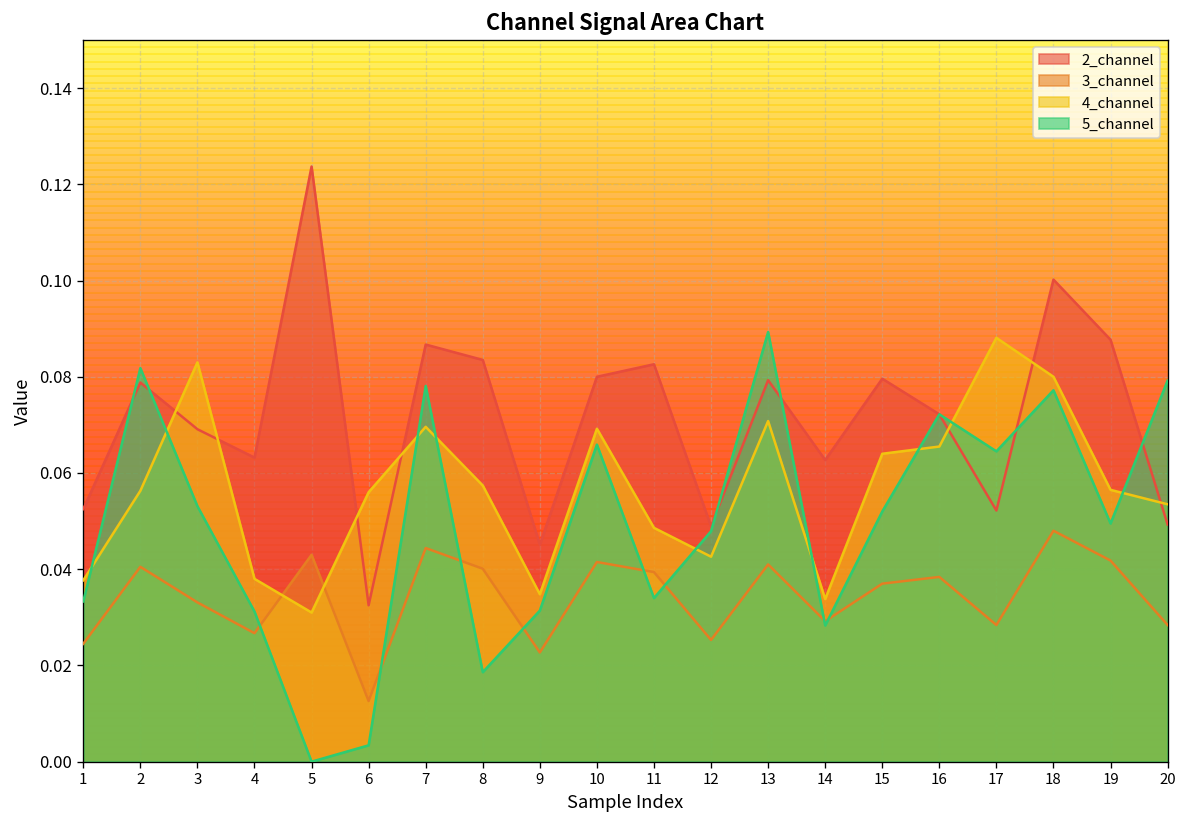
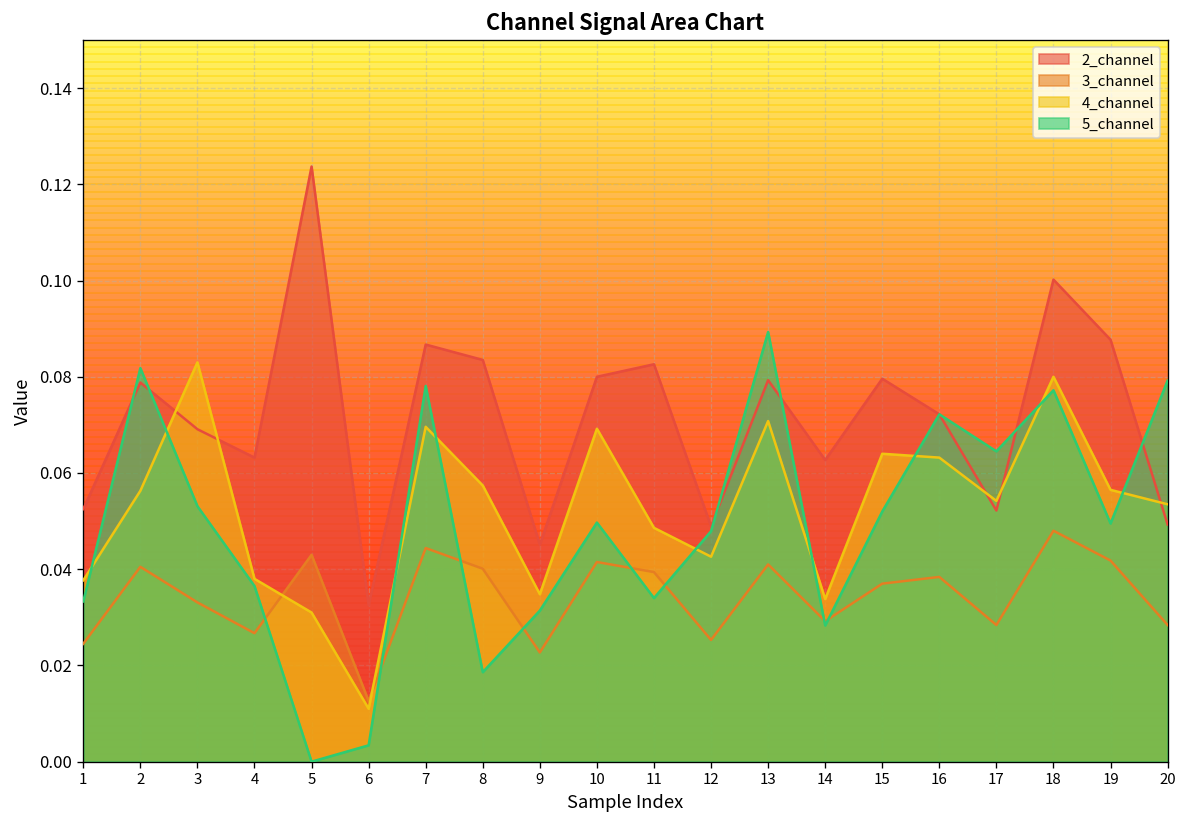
  {
    "4_channel": {
      "1": 0.038,
      "2": 0.056,
      "3": 0.083,
      "4": 0.038,
      "5": 0.031,
-     "6": 0.056,
+     "6": 0.011,
      "7": 0.070,
      "8": 0.057,
      "9": 0.035,
      "10": 0.069,
      "11": 0.049,
      "12": 0.043,
      "13": 0.071,
      "14": 0.034,
      "15": 0.064,
-     "16": 0.066,
-     "17": 0.088,
+     "16": 0.063,
+     "17": 0.054,
      "18": 0.080,
      "19": 0.057,
      "20": 0.054
    },
    "5_channel": {
      "1": 0.033,
      "2": 0.082,
      "3": 0.053,
-     "4": 0.031,
+     "4": 0.037,
      "5": 0.000,
      "6": 0.003,
      "7": 0.078,
      "8": 0.019,
      "9": 0.031,
-     "10": 0.066,
+     "10": 0.050,
      "11": 0.034,
      "12": 0.048,
      "13": 0.089,
      "14": 0.028,
      "15": 0.052,
      "17": 0.065,
      "18": 0.077,
      "19": 0.050,
      "20": 0.079
    }
  }
